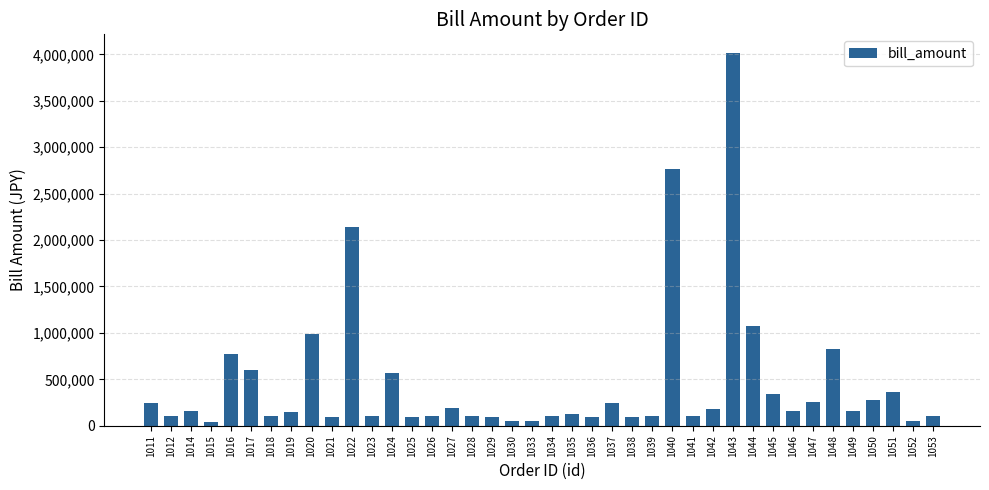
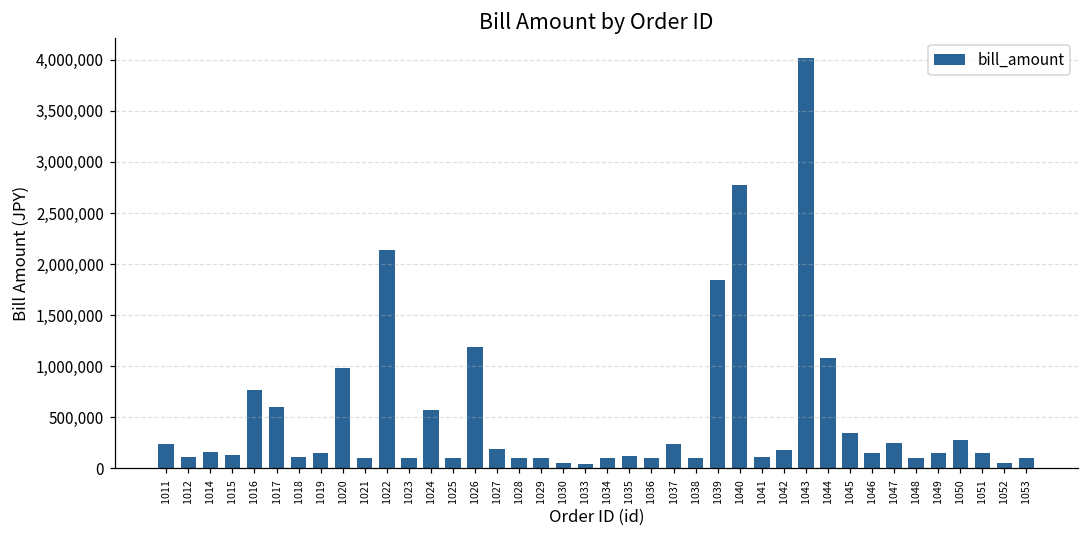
  {
    "1011": "200,000",
    "1012": "100,000",
    "1014": "200,000",
-   "1015": "0",
+   "1015": "100,000",
    "1016": "800,000",
    "1017": "600,000",
    "1018": "100,000",
    "1019": "200,000",
    "1020": "1,000,000",
    "1021": "100,000",
    "1022": "2,100,000",
    "1023": "100,000",
    "1024": "600,000",
    "1025": "100,000",
-   "1026": "100,000",
+   "1026": "1,200,000",
    "1027": "200,000",
    "1028": "100,000",
    "1029": "100,000",
    "1030": "100,000",
    "1033": "0",
    "1034": "100,000",
    "1035": "100,000",
    "1036": "100,000",
    "1037": "200,000",
    "1038": "100,000",
-   "1039": "100,000",
+   "1039": "1,800,000",
    "1040": "2,800,000",
    "1041": "100,000",
    "1042": "200,000",
    "1043": "4,000,000",
    "1044": "1,100,000",
    "1045": "300,000",
    "1046": "200,000",
    "1047": "300,000",
-   "1048": "800,000",
+   "1048": "100,000",
    "1049": "200,000",
    "1050": "300,000",
-   "1051": "400,000",
+   "1051": "100,000",
    "1052": "100,000",
    "1053": "100,000"
  }
